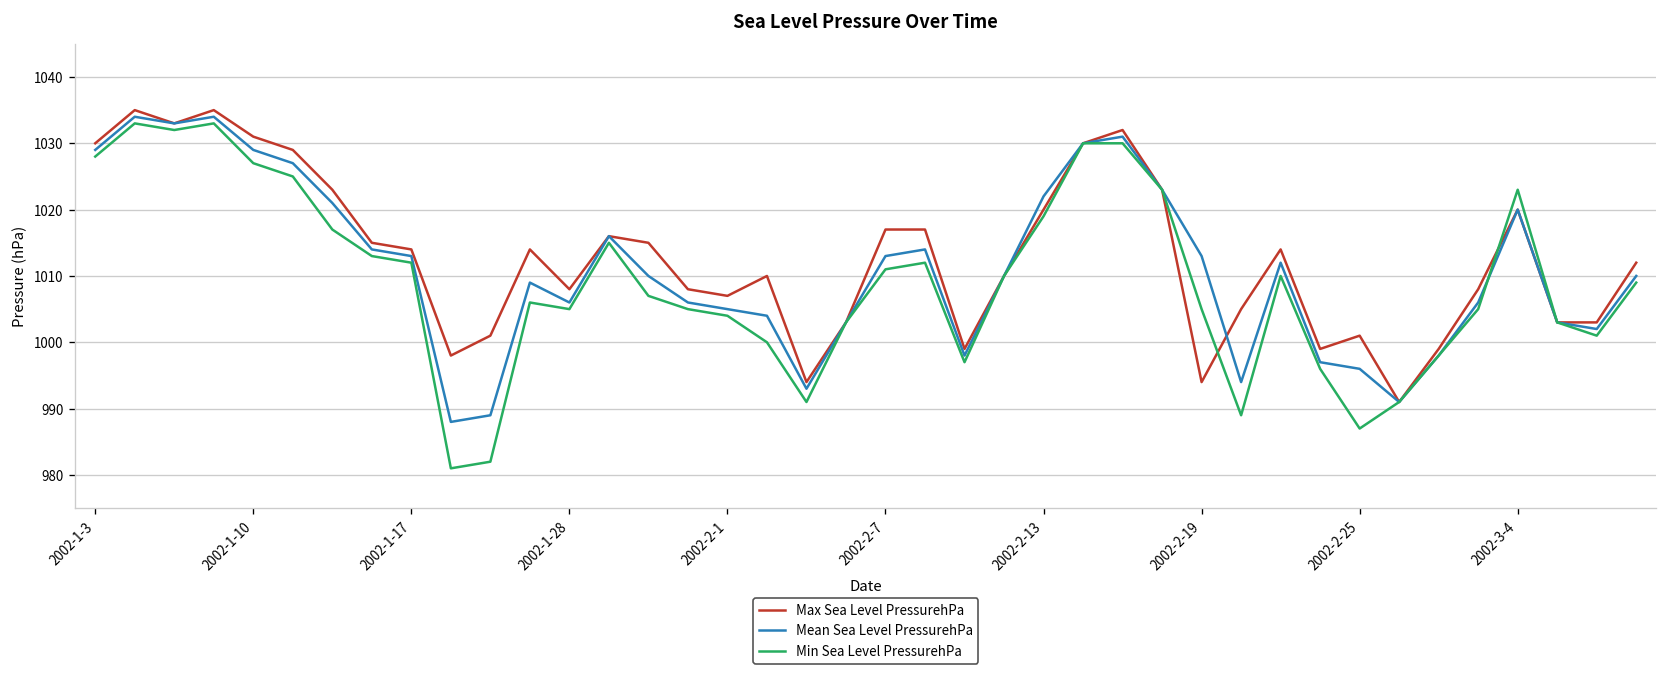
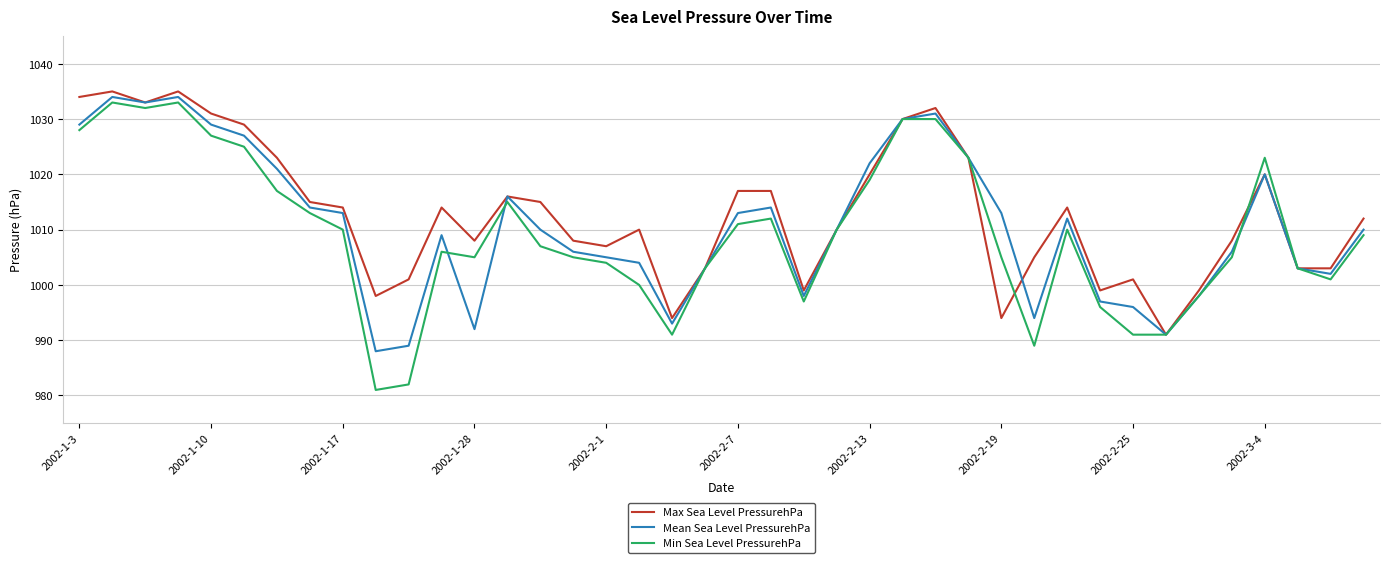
  {
    "Max Sea Level PressurehPa": {
-     "2002-1-3": 1030,
+     "2002-1-3": 1034,
      "2002-1-10": 1031,
      "2002-1-17": 1014,
      "2002-1-28": 1008,
      "2002-2-1": 1007,
      "2002-2-7": 1017,
      "2002-2-13": 1020,
      "2002-2-19": 994,
      "2002-2-25": 1001
    },
    "Mean Sea Level PressurehPa": {
      "2002-1-3": 1029,
      "2002-1-10": 1029,
      "2002-1-17": 1013,
-     "2002-1-28": 1006,
+     "2002-1-28": 992,
      "2002-2-1": 1005,
      "2002-2-7": 1013,
      "2002-2-13": 1022,
      "2002-2-19": 1013,
      "2002-2-25": 996
    },
    "Min Sea Level PressurehPa": {
      "2002-1-3": 1028,
      "2002-1-10": 1027,
-     "2002-1-17": 1012,
+     "2002-1-17": 1010,
      "2002-1-28": 1005,
      "2002-2-1": 1004,
      "2002-2-7": 1011,
      "2002-2-13": 1019,
      "2002-2-19": 1005,
-     "2002-2-25": 987,
+     "2002-2-25": 991,
      "2002-3-4": 1023
    }
  }
